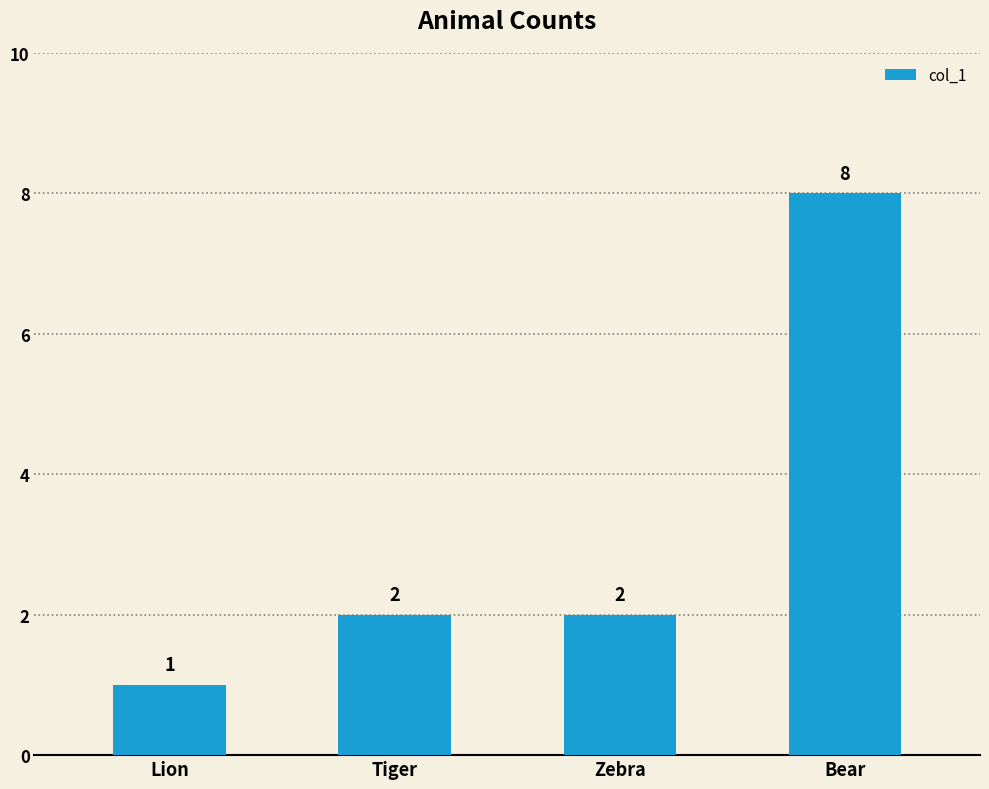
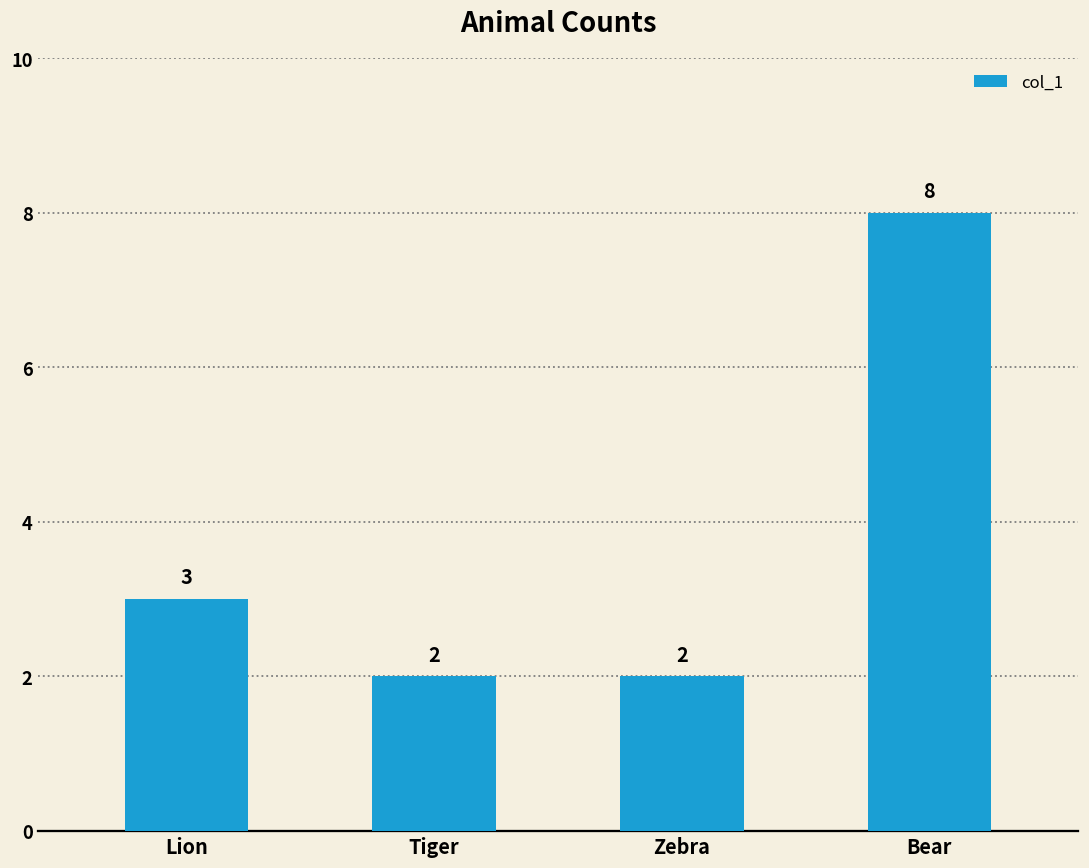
  {
-   "Lion": 1,
+   "Lion": 3,
    "Tiger": 2,
    "Zebra": 2,
    "Bear": 8
  }
